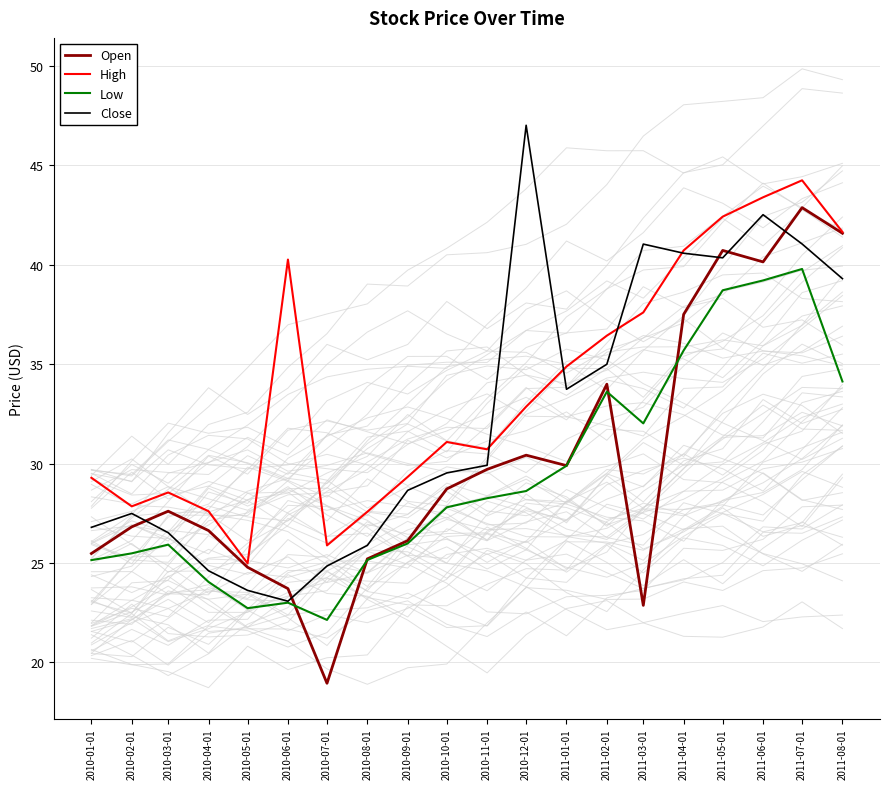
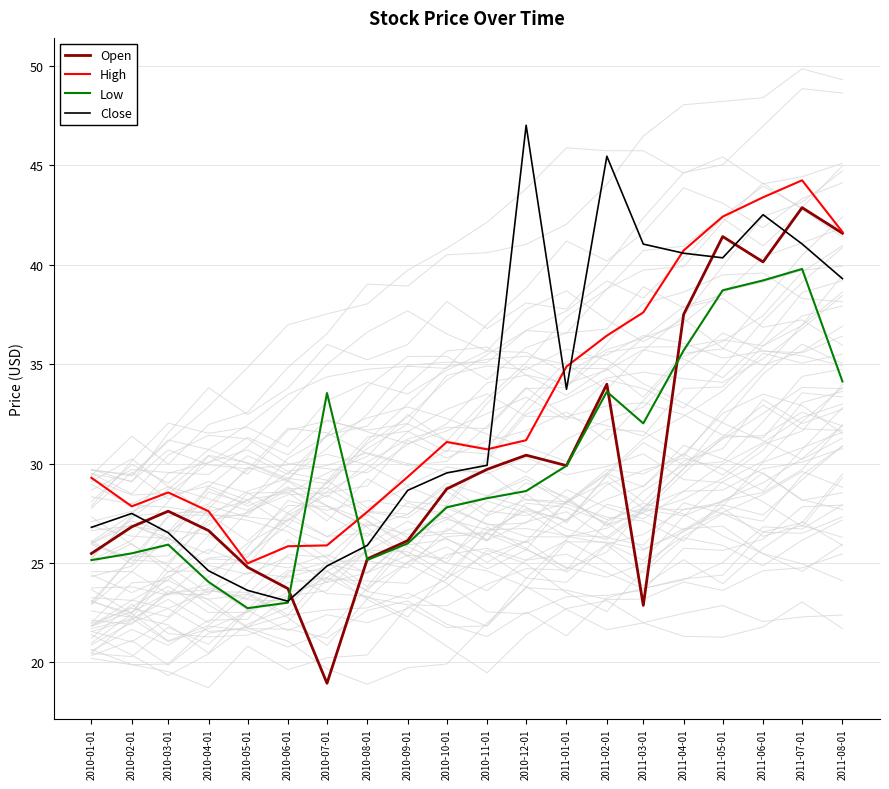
  {
    "Open": {
      "2010-04-01": 26.6,
      "2010-06-01": 23.7,
      "2010-07-01": 19.0,
      "2011-02-01": 34.0,
      "2011-03-01": 22.9,
-     "2011-05-01": 40.7,
+     "2011-05-01": 41.4,
      "2011-06-01": 40.1
    },
    "High": {
-     "2010-06-01": 40.3,
+     "2010-06-01": 25.8,
      "2010-09-01": 29.3,
-     "2010-12-01": 32.9,
+     "2010-12-01": 31.2,
      "2011-02-01": 36.4,
      "2011-03-01": 37.6,
      "2011-04-01": 40.7,
      "2011-06-01": 43.4,
      "2011-07-01": 44.2
    },
    "Low": {
      "2010-02-01": 25.5,
      "2010-04-01": 24.0,
-     "2010-07-01": 22.1,
+     "2010-07-01": 33.5,
      "2010-12-01": 28.6,
      "2011-03-01": 32.0,
      "2011-04-01": 35.7,
      "2011-08-01": 34.1
    },
    "Close": {
      "2010-09-01": 28.7,
      "2010-11-01": 29.9,
      "2010-12-01": 47.0,
-     "2011-02-01": 35.0,
+     "2011-02-01": 45.4,
      "2011-03-01": 41.0,
      "2011-04-01": 40.6,
      "2011-05-01": 40.3
    }
  }
